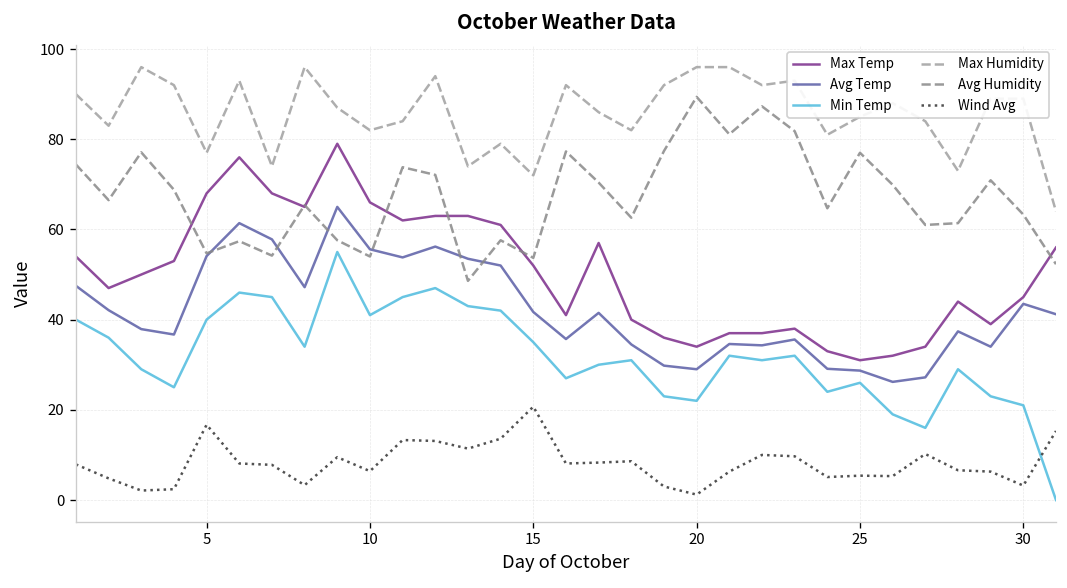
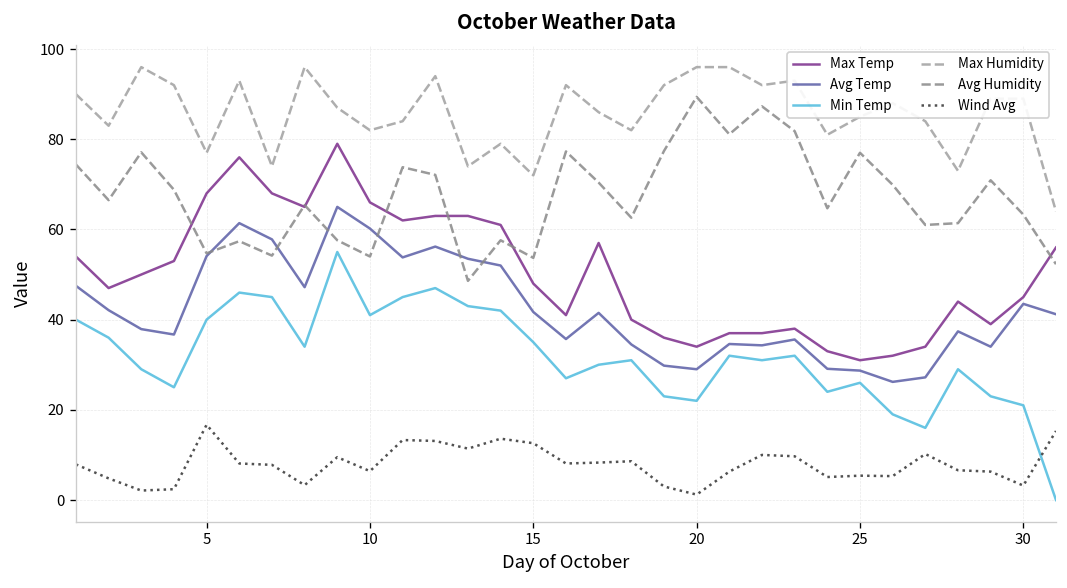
  {
    "Max Temp": {
      "5": 68,
      "10": 66,
-     "15": 52,
+     "15": 48,
      "20": 34,
      "25": 31,
      "30": 45
    },
    "Avg Temp": {
-     "10": 56,
+     "10": 60,
      "15": 42,
      "20": 29,
      "25": 29,
      "30": 44
    },
    "Min Temp": {
      "5": 40,
      "10": 41,
      "15": 35,
      "20": 22,
      "25": 26,
      "30": 21
    },
    "Wind Avg": {
      "5": 17,
      "10": 6,
-     "15": 21,
+     "15": 13,
      "20": 1,
      "25": 5,
      "30": 3
    }
  }
